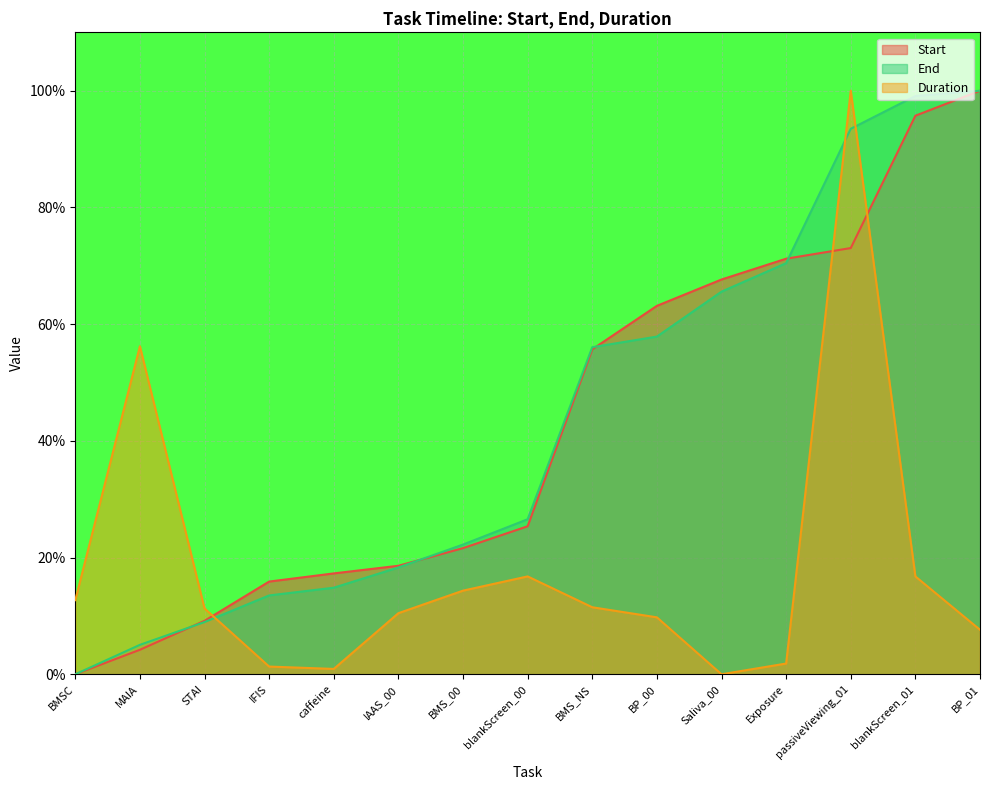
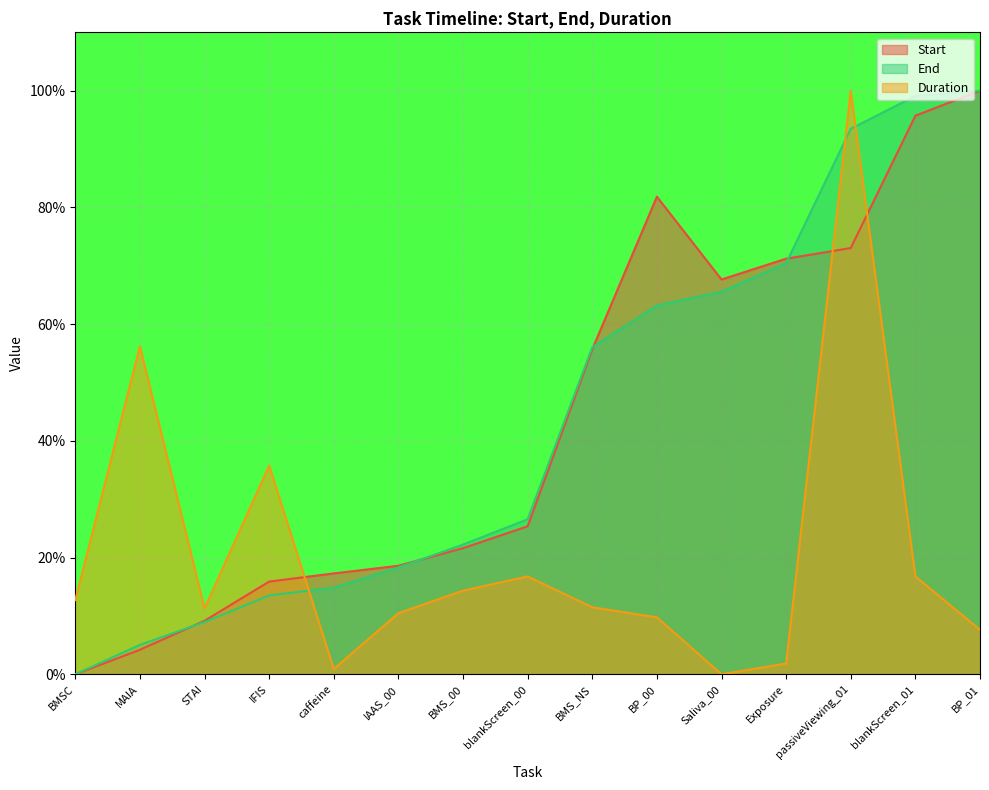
  {
    "Start": {
      "MAIA": "4%",
      "IFIS": "16%",
      "caffeine": "17%",
      "BMS_00": "22%",
      "blankScreen_00": "25%",
-     "BP_00": "63%",
+     "BP_00": "82%",
      "Saliva_00": "68%",
      "Exposure": "71%",
      "passiveViewing_01": "73%",
      "blankScreen_01": "96%"
    },
    "End": {
      "MAIA": "5%",
      "IFIS": "14%",
      "caffeine": "15%",
      "BMS_00": "22%",
      "blankScreen_00": "27%",
-     "BP_00": "58%",
+     "BP_00": "63%",
      "Saliva_00": "66%",
      "Exposure": "70%",
      "passiveViewing_01": "93%"
    },
    "Duration": {
      "BMSC": "13%",
      "MAIA": "56%",
      "STAI": "11%",
-     "IFIS": "1%",
+     "IFIS": "36%",
      "caffeine": "1%",
      "IAAS_00": "10%",
      "BMS_00": "14%",
      "blankScreen_00": "17%",
      "BMS_NS": "11%",
      "BP_00": "10%",
      "Saliva_00": "0%",
      "Exposure": "2%",
      "passiveViewing_01": "100%",
      "blankScreen_01": "17%",
      "BP_01": "8%"
    }
  }
